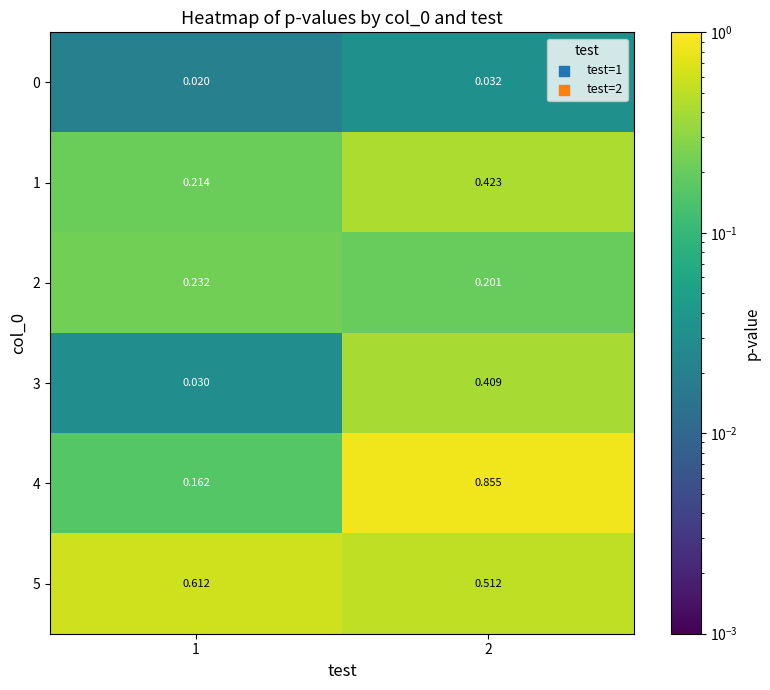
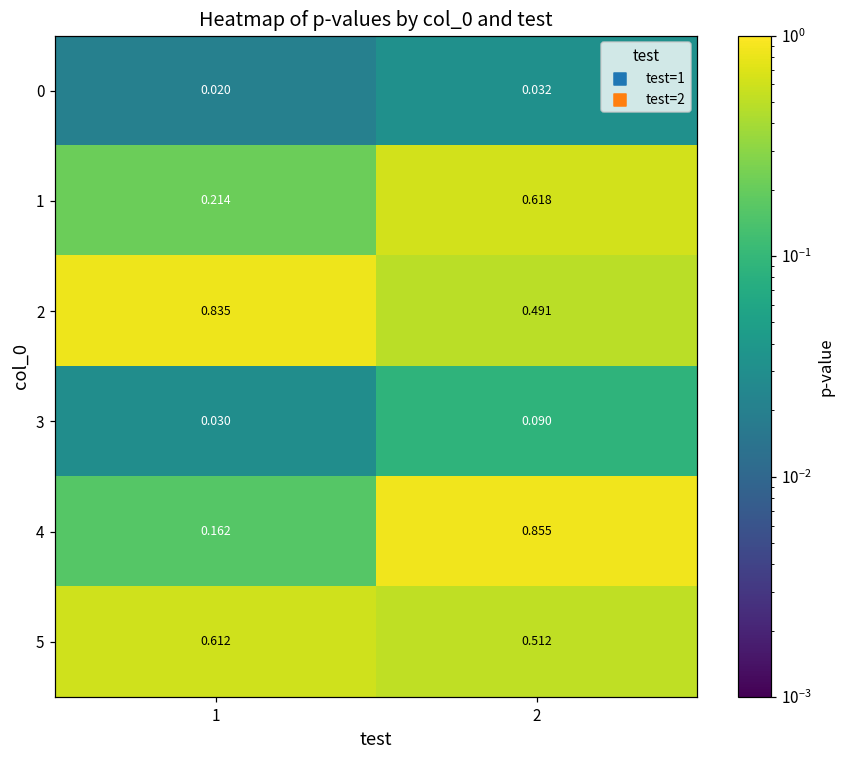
  {
    "0": {
      "1": 0.020,
      "2": 0.032
    },
    "1": {
      "1": 0.214,
-     "2": 0.423
+     "2": 0.618
    },
    "2": {
-     "1": 0.232,
-     "2": 0.201
+     "1": 0.835,
+     "2": 0.491
    },
    "3": {
      "1": 0.030,
-     "2": 0.409
+     "2": 0.090
    },
    "4": {
      "1": 0.162,
      "2": 0.855
    },
    "5": {
      "1": 0.612,
      "2": 0.512
    }
  }
